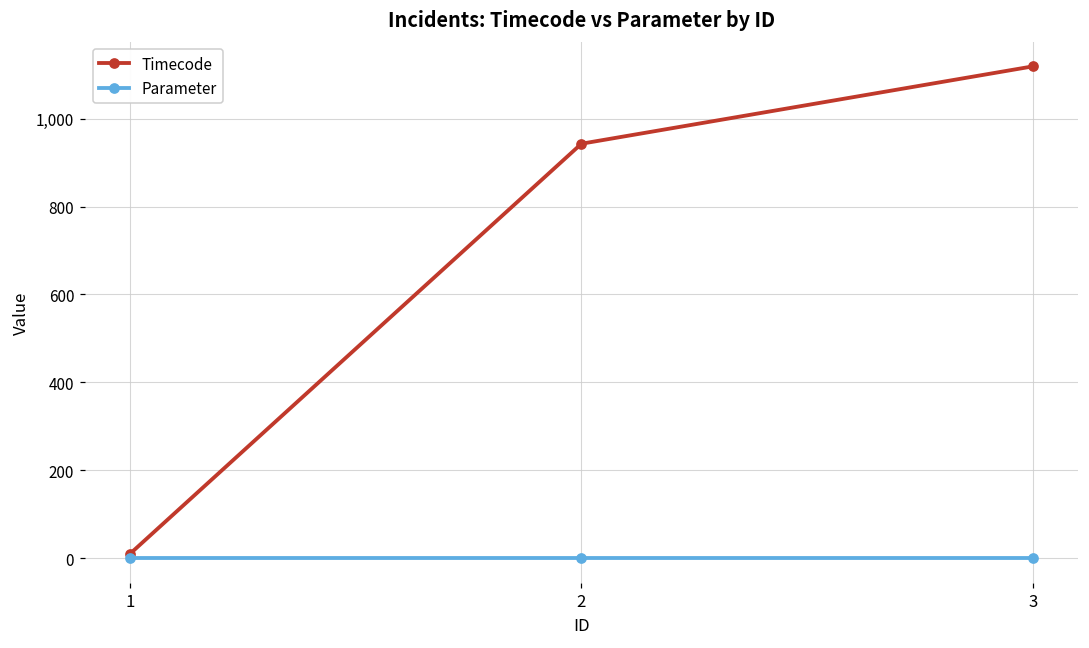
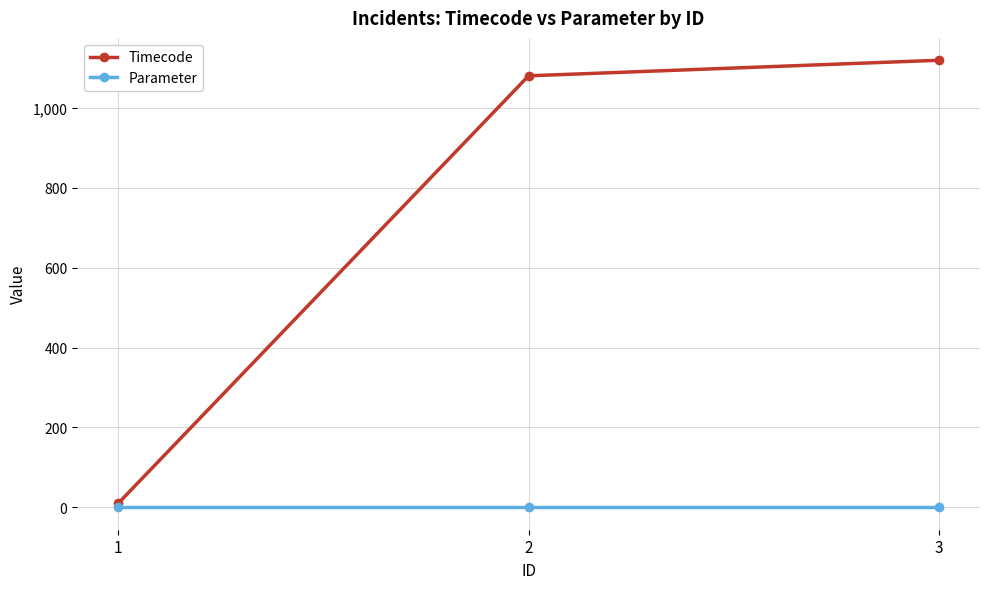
  {
    "Timecode": {
      "1": "10",
-     "2": "940",
+     "2": "1,080",
      "3": "1,120"
    },
    "Parameter": {
      "1": "0",
      "2": "0",
      "3": "0"
    }
  }
